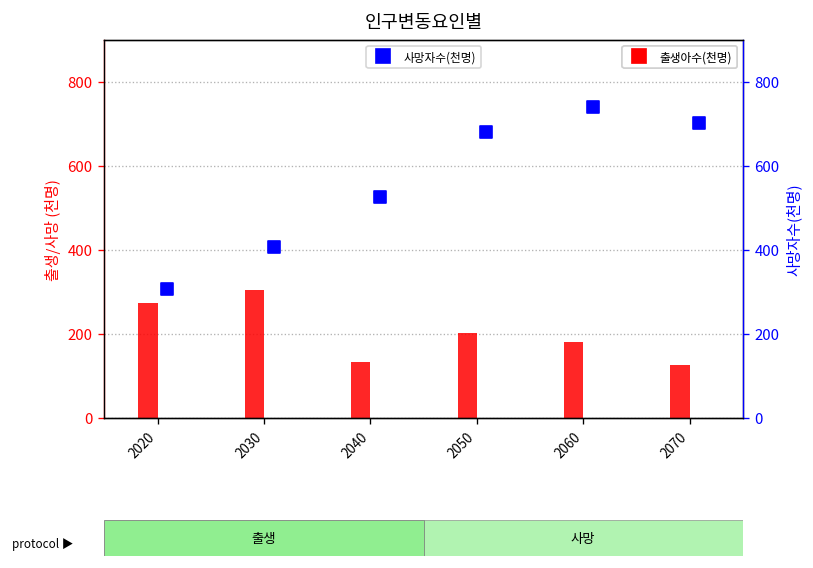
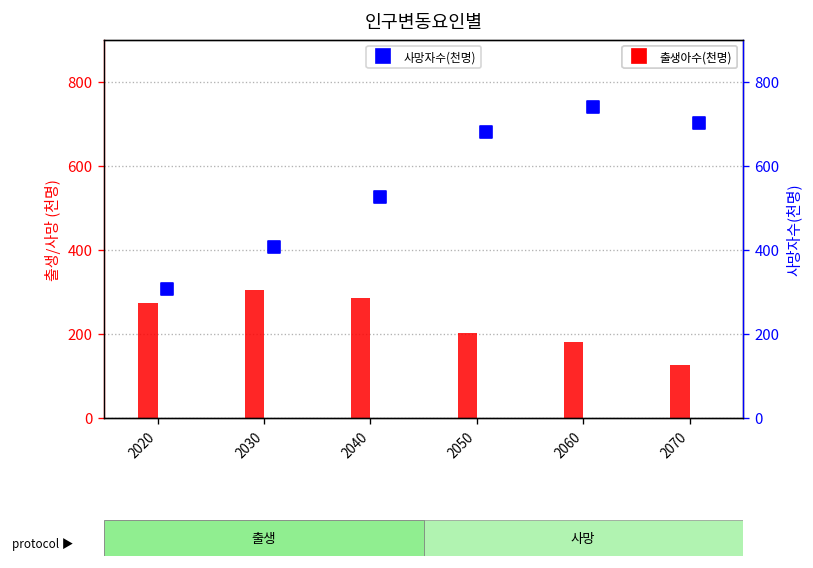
  {
    "출생아수(천명)": {
      "2020": 280,
      "2030": 310,
-     "2040": 130,
+     "2040": 290,
      "2050": 200,
      "2060": 180,
      "2070": 130
    }
  }
